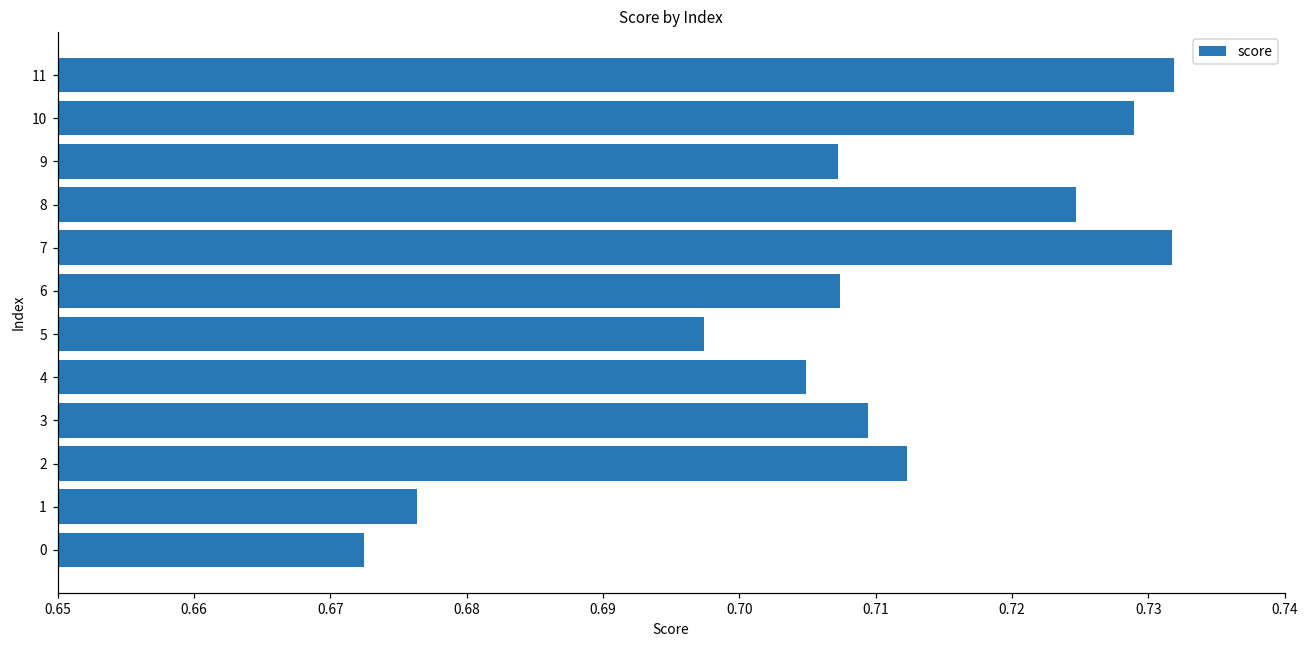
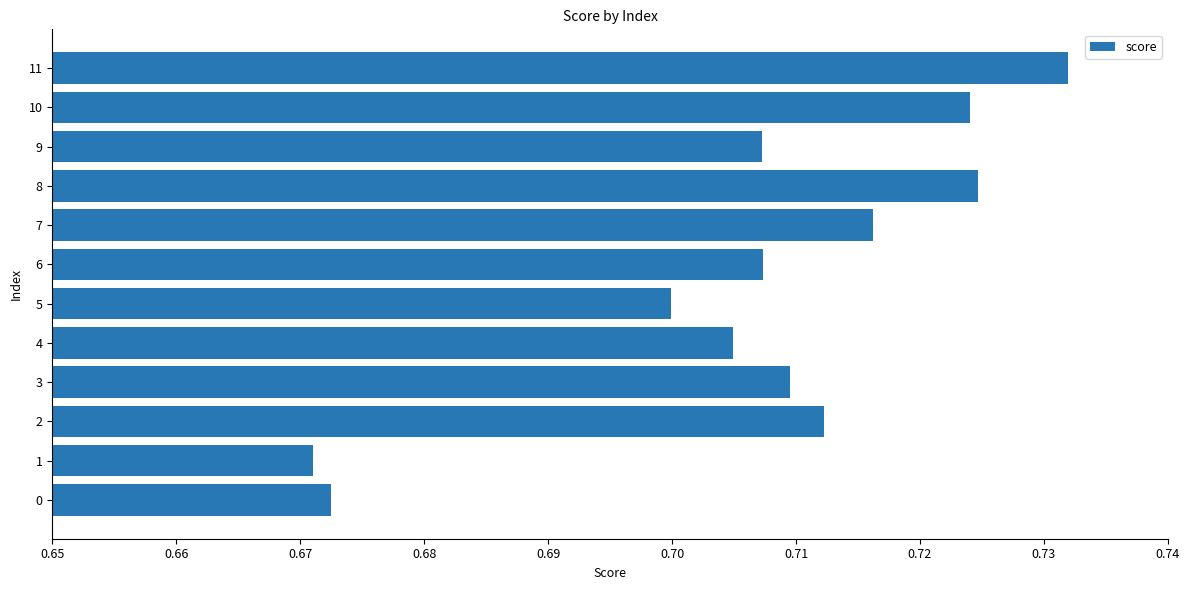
  {
    "11": 0.7319,
-   "10": 0.7289,
+   "10": 0.7241,
    "9": 0.7073,
    "8": 0.7247,
-   "7": 0.7318,
+   "7": 0.7162,
    "6": 0.7074,
-   "5": 0.6974,
+   "5": 0.6999,
    "4": 0.7049,
    "3": 0.7095,
    "2": 0.7123,
-   "1": 0.6764,
+   "1": 0.6711,
    "0": 0.6725
  }
